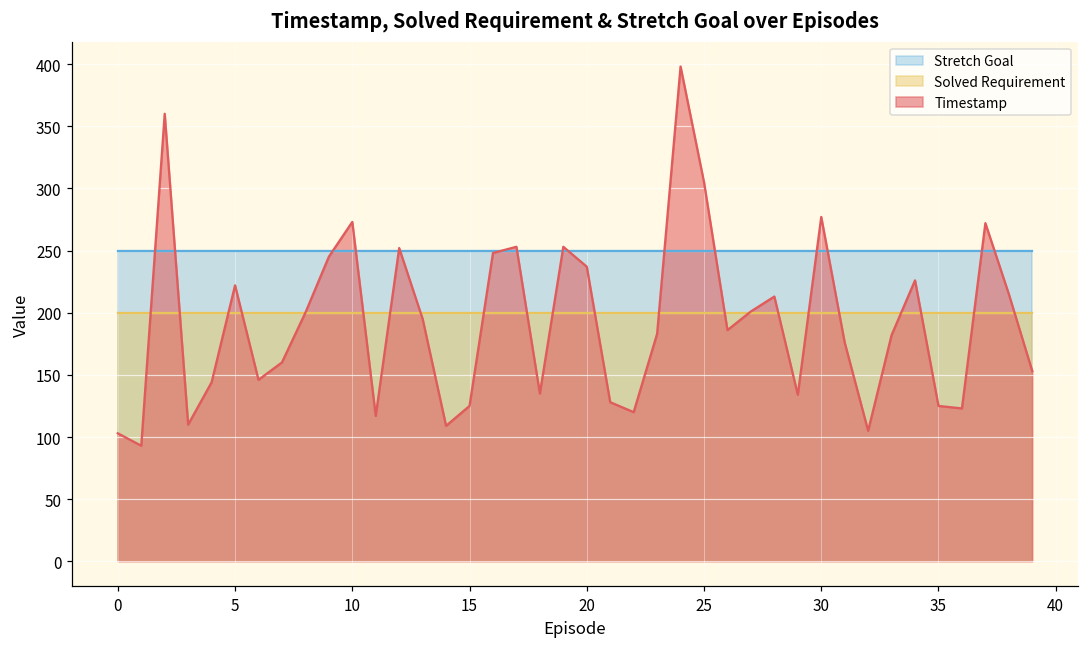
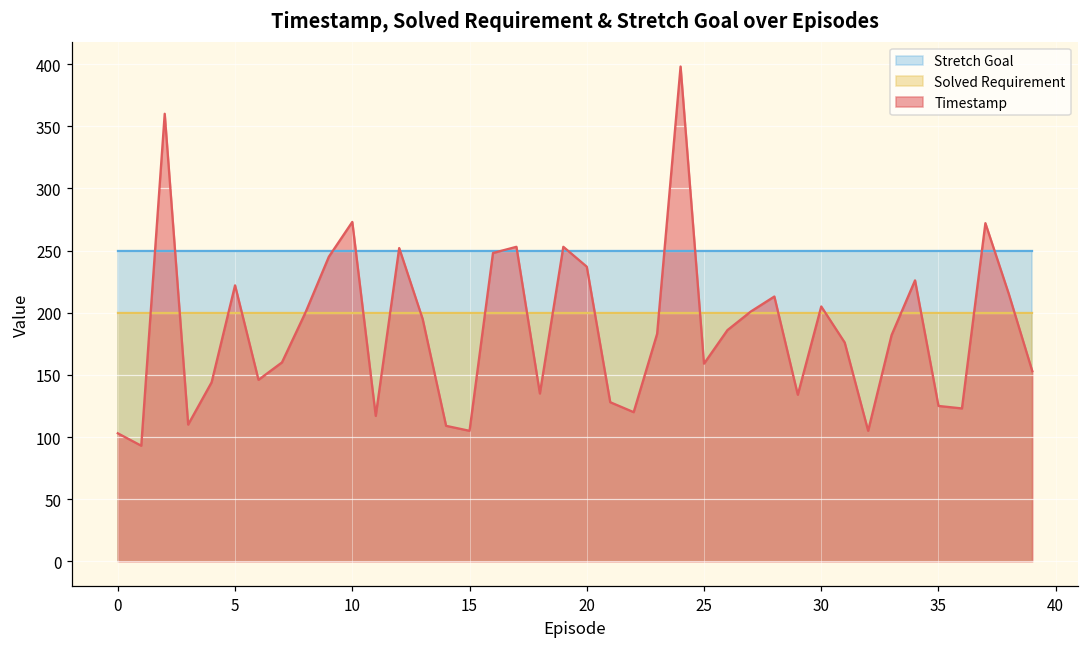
  {
    "Stretch Goal": {
      "0": 250,
      "5": 250,
      "10": 250,
      "15": 250,
      "20": 250,
      "25": 250,
      "30": 250,
      "35": 250
    },
    "Solved Requirement": {
      "0": 200,
      "5": 200,
      "10": 200,
      "15": 200,
      "20": 200,
      "25": 200,
      "30": 200,
      "35": 200
    },
    "Timestamp": {
      "0": 103,
      "5": 222,
      "10": 273,
-     "15": 125,
+     "15": 105,
      "20": 237,
-     "25": 305,
-     "30": 277,
+     "25": 159,
+     "30": 205,
      "35": 125
    }
  }
